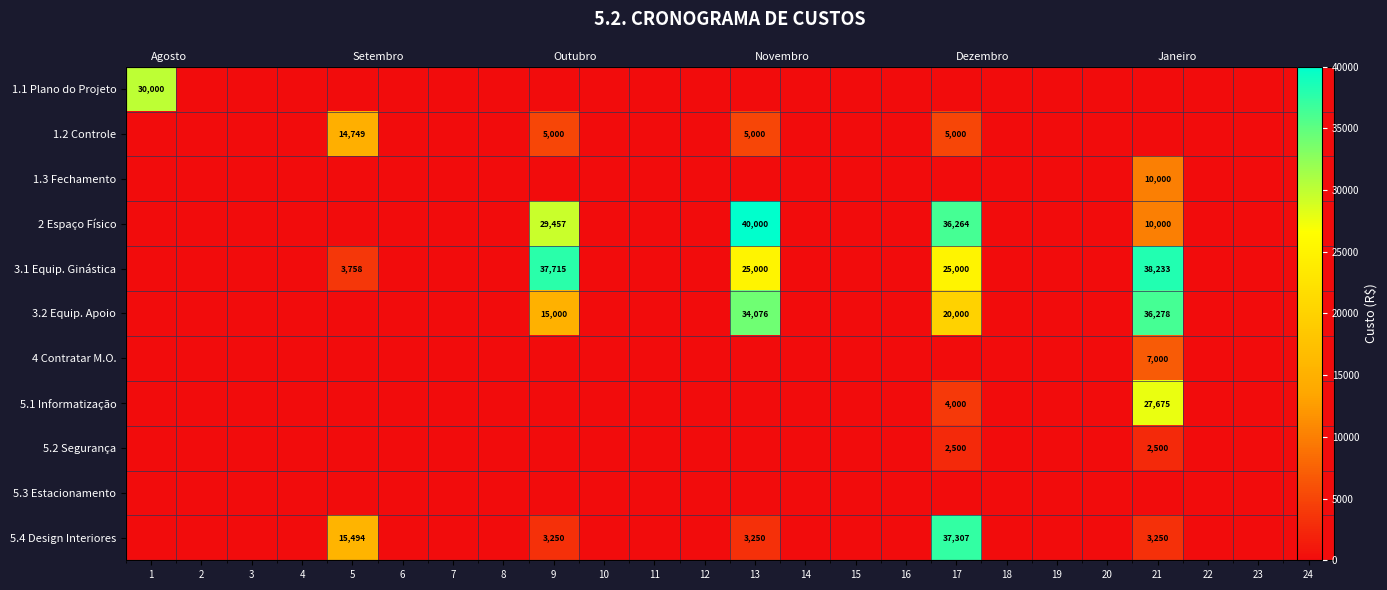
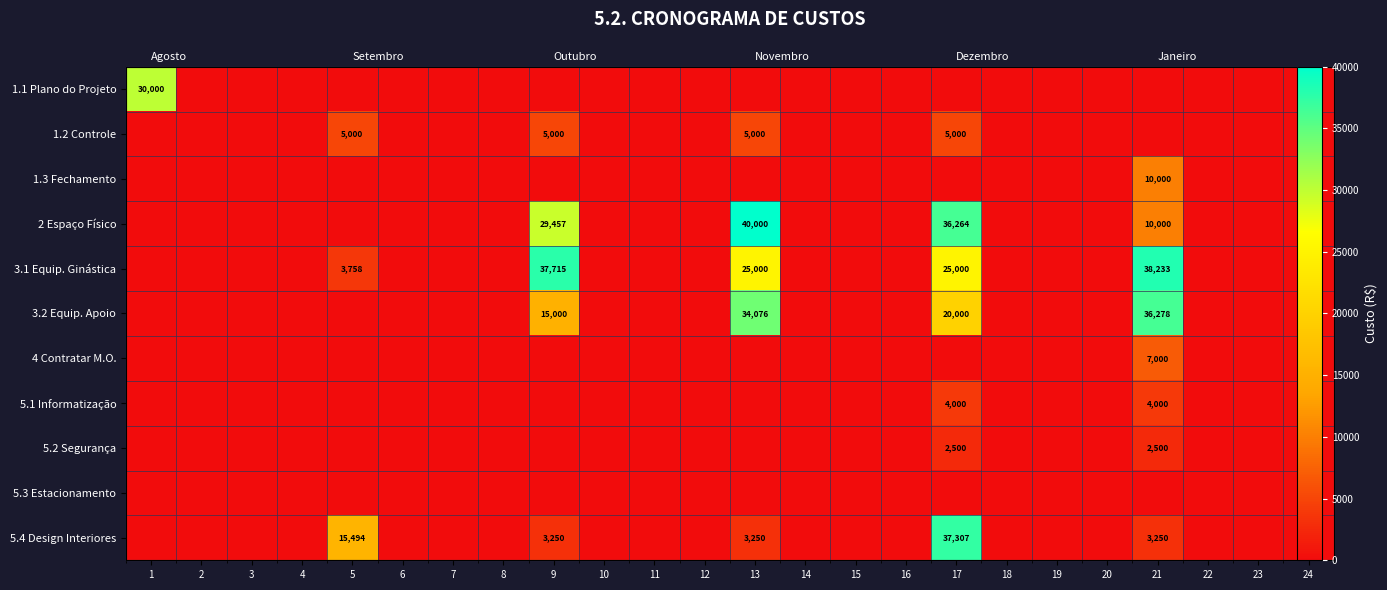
  {
    "1.1 Plano do Projeto": {
      "1": "30,000"
    },
    "1.2 Controle": {
-     "5": "14,749",
+     "5": "5,000",
      "9": "5,000",
      "13": "5,000",
      "17": "5,000"
    },
    "1.3 Fechamento": {
      "21": "10,000"
    },
    "2 Espaço Físico": {
      "9": "29,457",
      "13": "40,000",
      "17": "36,264",
      "21": "10,000"
    },
    "3.1 Equip. Ginástica": {
      "5": "3,758",
      "9": "37,715",
      "13": "25,000",
      "17": "25,000",
      "21": "38,233"
    },
    "3.2 Equip. Apoio": {
      "9": "15,000",
      "13": "34,076",
      "17": "20,000",
      "21": "36,278"
    },
    "4 Contratar M.O.": {
      "21": "7,000"
    },
    "5.1 Informatização": {
      "17": "4,000",
-     "21": "27,675"
+     "21": "4,000"
    },
    "5.2 Segurança": {
      "17": "2,500",
      "21": "2,500"
    },
    "5.4 Design Interiores": {
      "5": "15,494",
      "9": "3,250",
      "13": "3,250",
      "17": "37,307",
      "21": "3,250"
    }
  }
